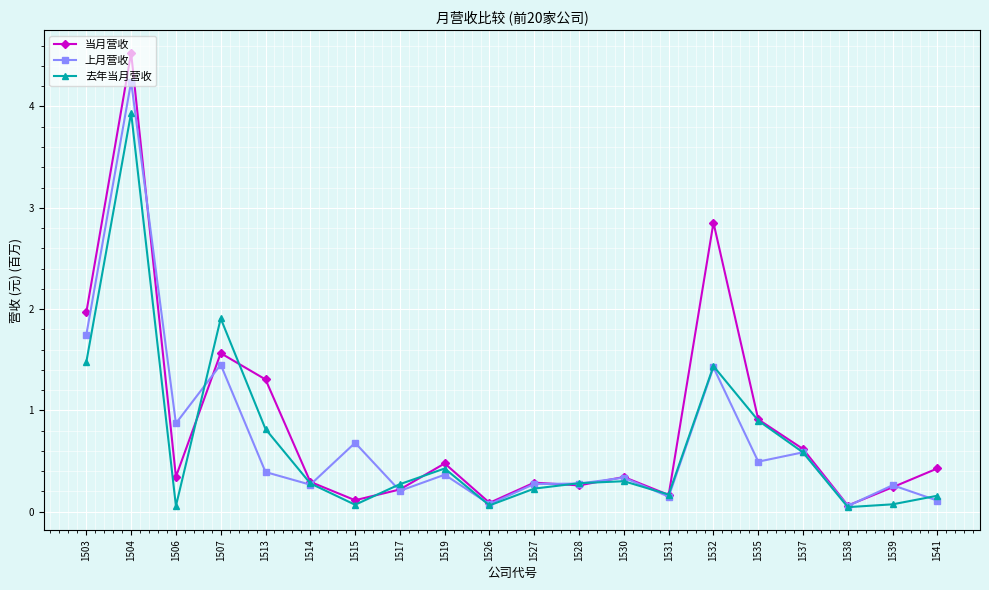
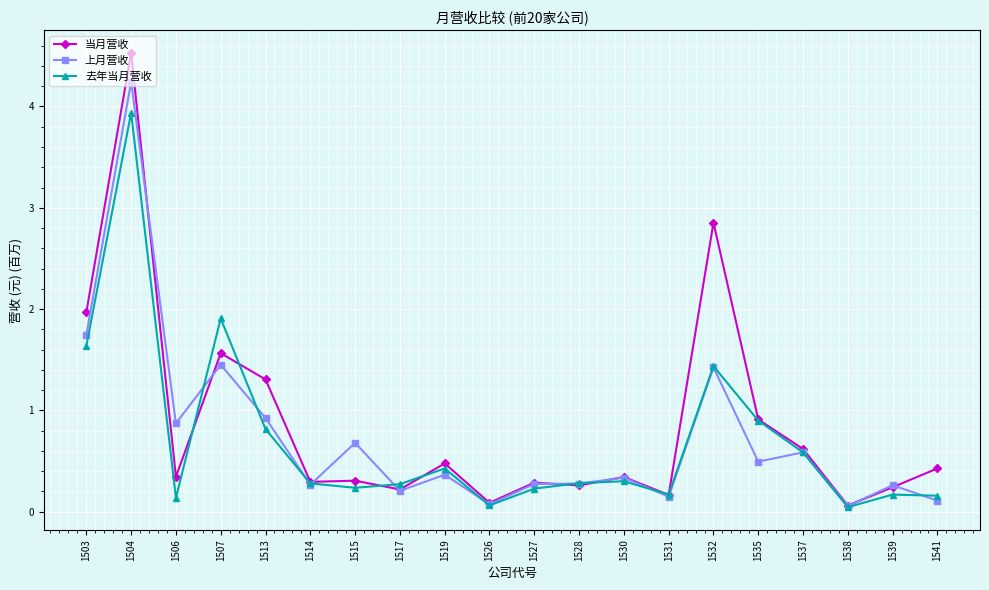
  {
    "当月营收": {
      "1503": 1.97,
      "1506": 0.34,
      "1507": 1.56,
      "1513": 1.31,
-     "1515": 0.11,
+     "1515": 0.31,
      "1519": 0.48,
      "1532": 2.85,
      "1537": 0.62,
      "1541": 0.43
    },
    "上月营收": {
      "1503": 1.75,
      "1506": 0.87,
      "1507": 1.45,
-     "1513": 0.39,
+     "1513": 0.92,
      "1515": 0.68,
      "1519": 0.36,
      "1535": 0.49,
      "1541": 0.11
    },
    "去年当月营收": {
-     "1503": 1.48,
+     "1503": 1.64,
      "1504": 3.94,
-     "1506": 0.06,
+     "1506": 0.14,
      "1507": 1.91,
      "1513": 0.82,
-     "1515": 0.07,
+     "1515": 0.24,
      "1517": 0.27,
      "1519": 0.43,
      "1527": 0.23,
      "1530": 0.30,
-     "1539": 0.07,
+     "1539": 0.17,
      "1541": 0.16
    }
  }
